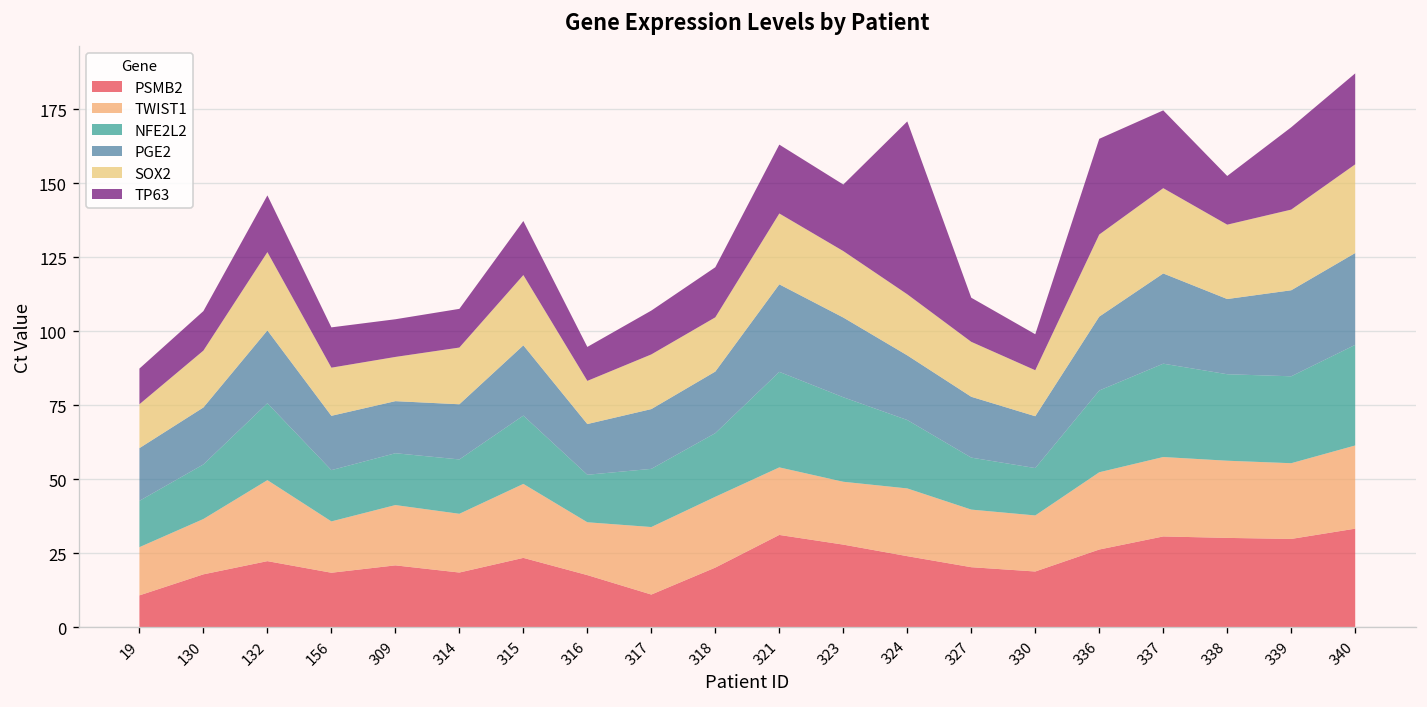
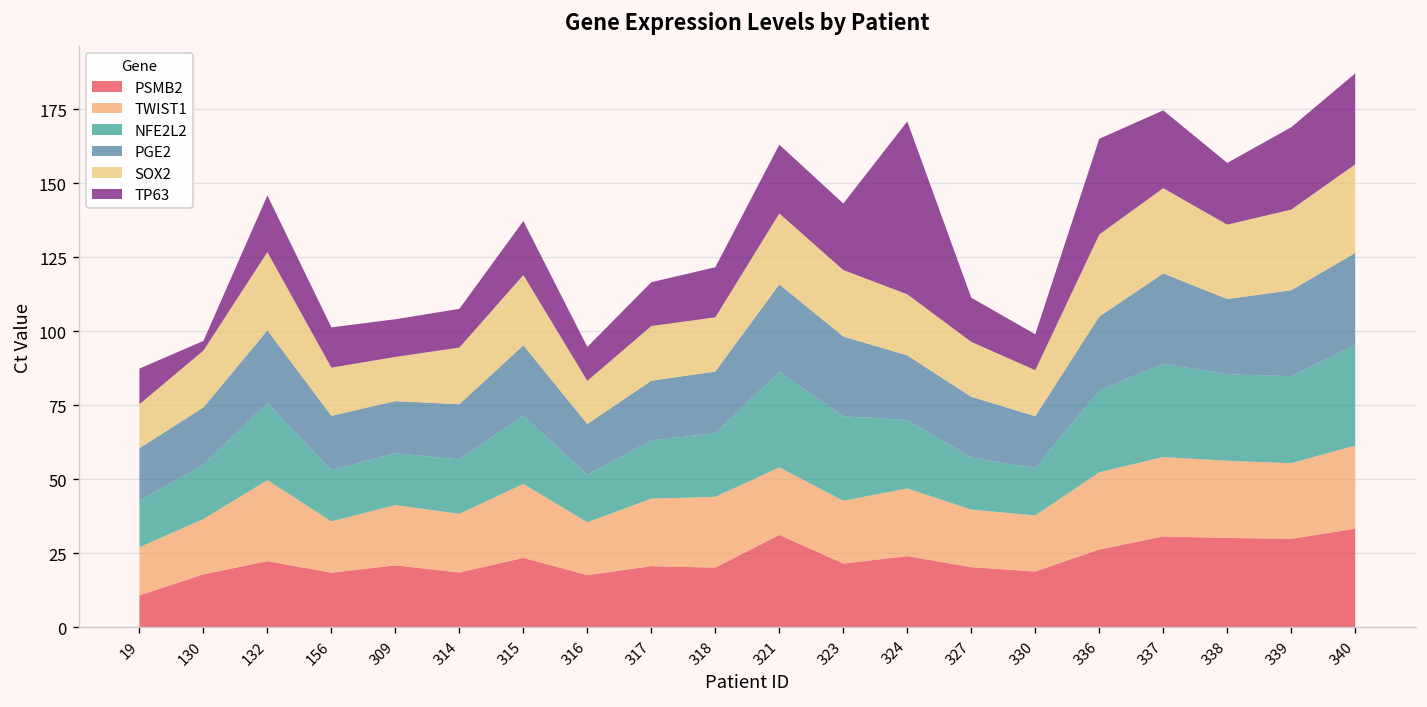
  {
    "PSMB2": {
      "19": 11,
      "130": 18,
      "132": 22,
      "156": 18,
      "309": 21,
      "314": 19,
      "315": 23,
      "316": 18,
-     "317": 11,
+     "317": 21,
      "318": 20,
      "321": 31,
-     "323": 28,
+     "323": 22,
      "324": 24,
      "327": 20,
      "330": 19,
      "336": 26,
      "337": 31,
      "338": 30,
      "339": 30,
      "340": 33
    },
    "TP63": {
      "19": 12,
-     "130": 13,
+     "130": 3,
      "132": 19,
      "156": 14,
      "309": 13,
      "314": 13,
      "315": 18,
      "316": 11,
      "317": 15,
      "318": 17,
      "321": 23,
      "323": 22,
      "324": 58,
      "327": 15,
      "330": 12,
      "336": 32,
      "337": 26,
-     "338": 16,
+     "338": 21,
      "339": 28,
      "340": 31
    }
  }
